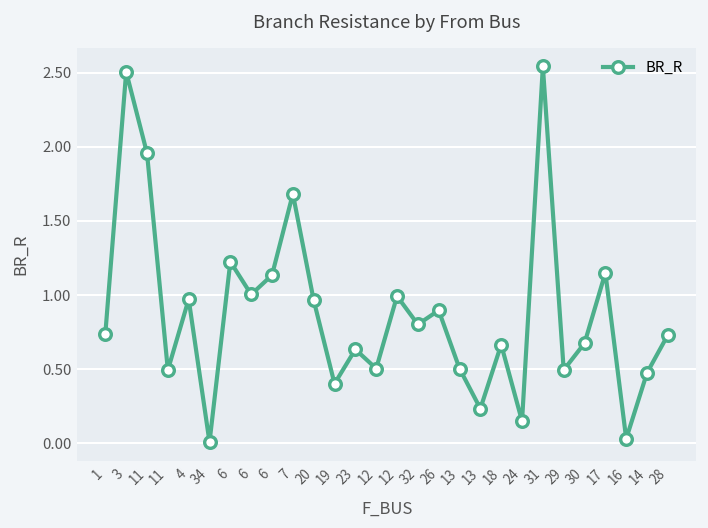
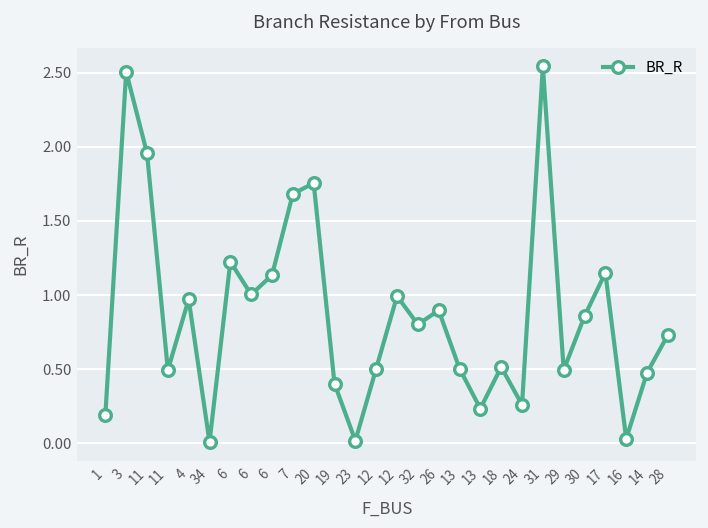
  {
-   "1": 0.74,
+   "1": 0.19,
    "3": 2.51,
    "4": 0.97,
    "34": 0.01,
    "7": 1.68,
-   "20": 0.96,
+   "20": 1.76,
    "19": 0.40,
-   "23": 0.63,
+   "23": 0.02,
    "32": 0.80,
    "26": 0.90,
-   "18": 0.66,
-   "24": 0.15,
+   "18": 0.51,
+   "24": 0.26,
    "31": 2.54,
    "29": 0.49,
-   "30": 0.67,
+   "30": 0.86,
    "17": 1.15,
    "16": 0.03,
    "14": 0.47,
    "28": 0.73
  }
